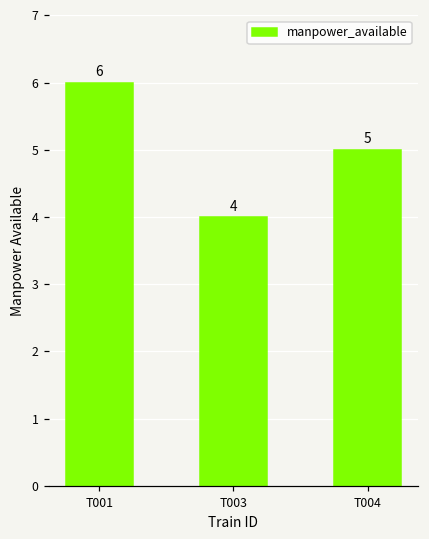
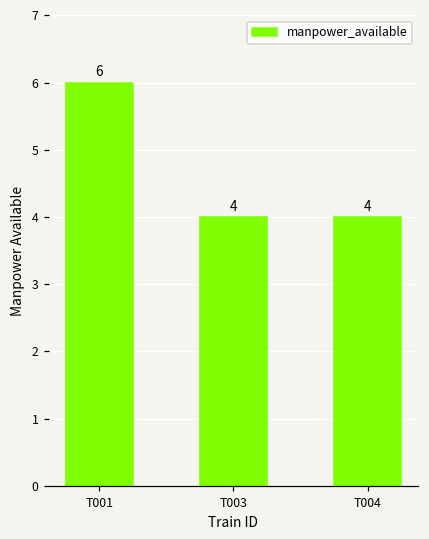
  {
    "T001": 6,
    "T003": 4,
-   "T004": 5
+   "T004": 4
  }
